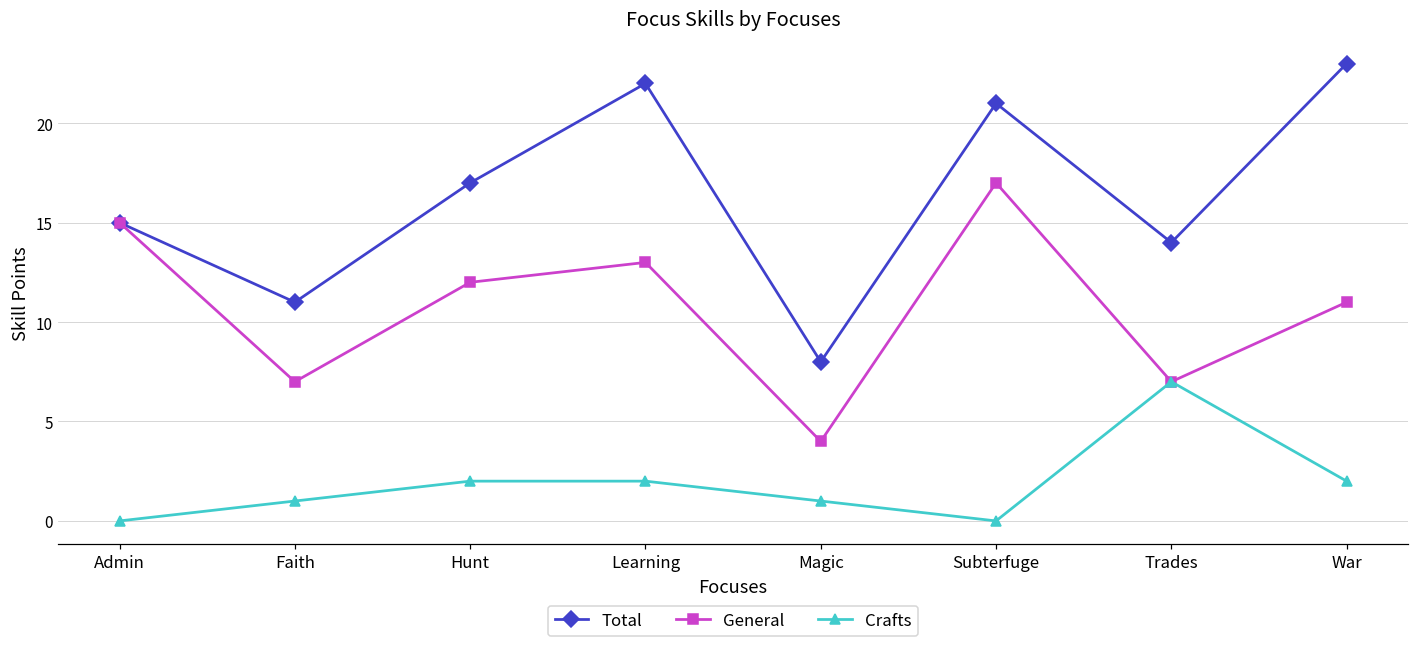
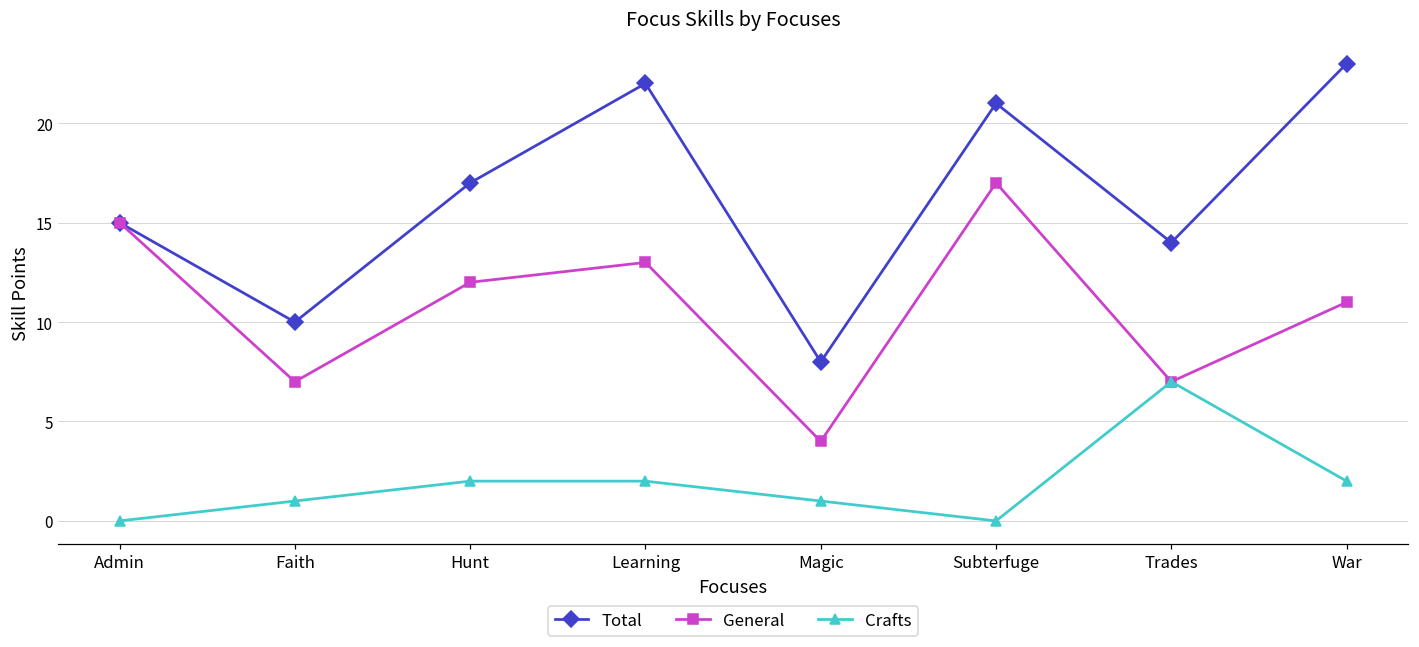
  {
    "Total": {
-     "Faith": 11,
+     "Faith": 10,
      "Hunt": 17,
      "Learning": 22,
      "Magic": 8,
      "Subterfuge": 21,
      "Trades": 14,
      "War": 23
    },
    "General": {
      "Faith": 7,
      "Hunt": 12,
      "Learning": 13,
      "Magic": 4,
      "Subterfuge": 17,
      "War": 11
    },
    "Crafts": {
      "Admin": 0,
      "Faith": 1,
      "Hunt": 2,
      "Learning": 2,
      "Magic": 1,
      "Subterfuge": 0,
      "War": 2
    }
  }
